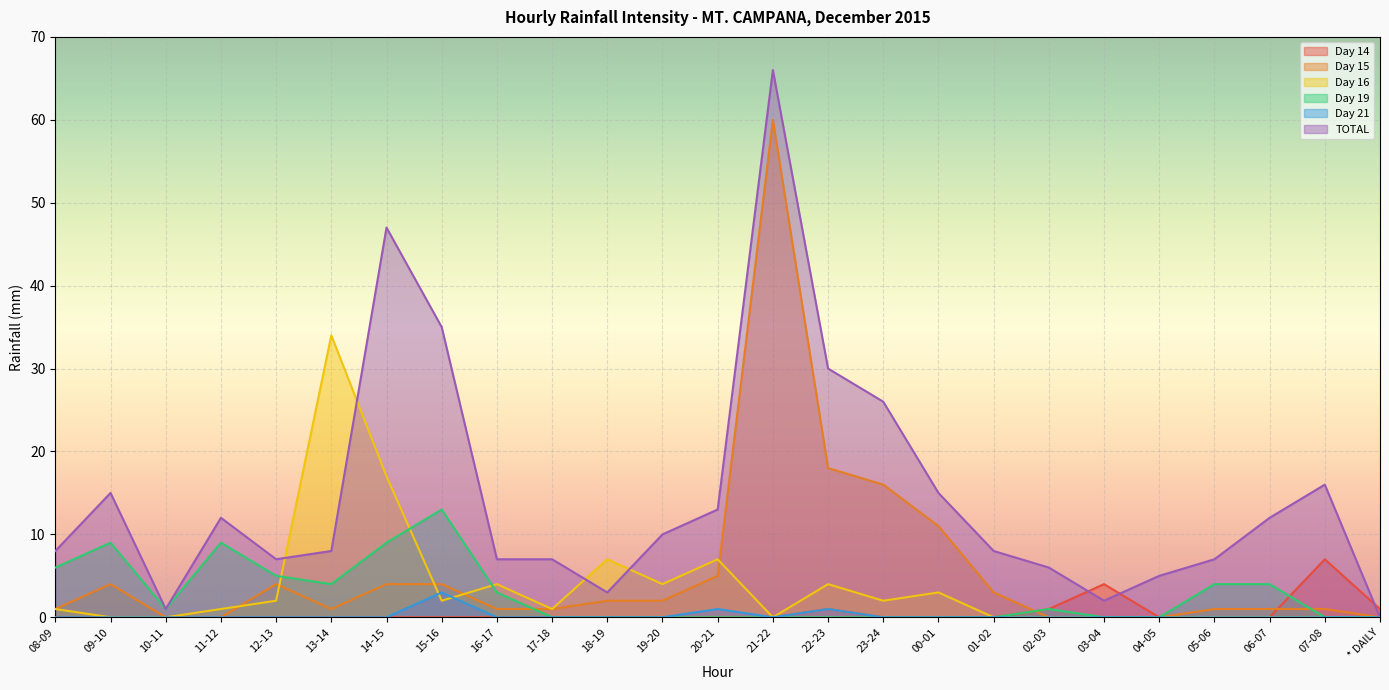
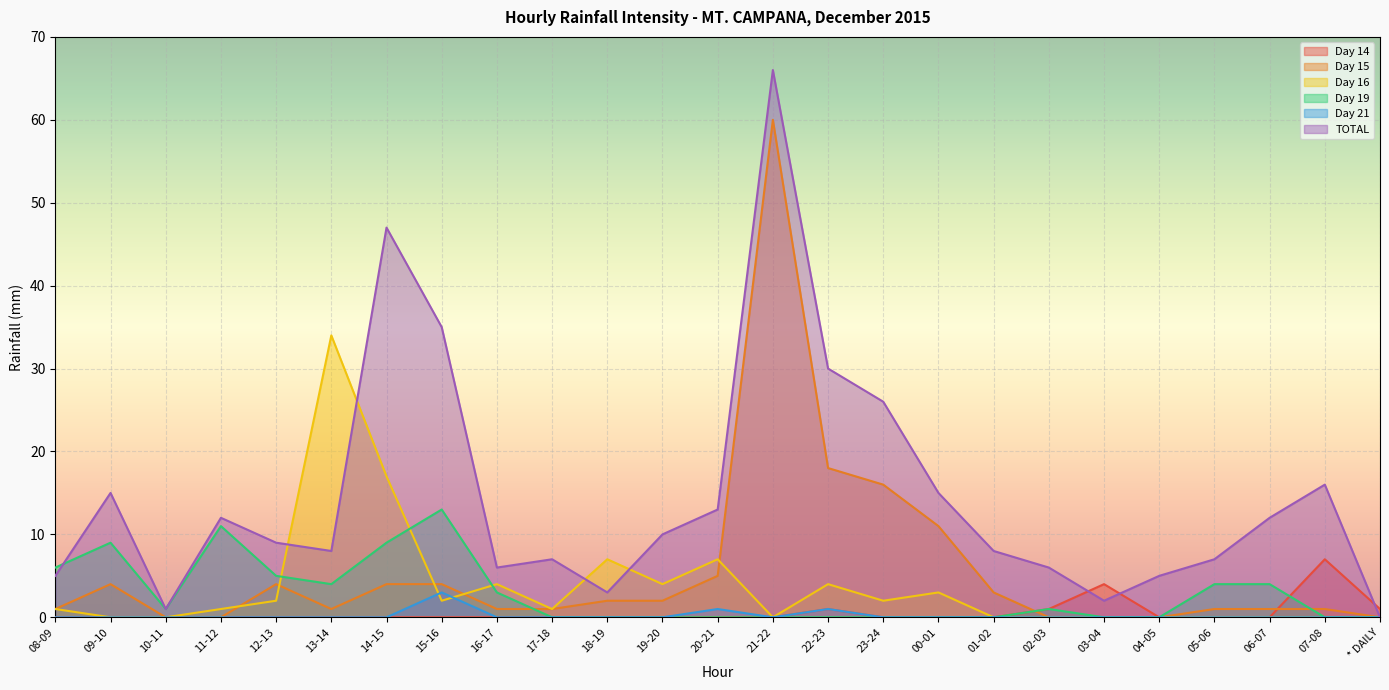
  {
    "Day 19": {
      "08-09": 6,
      "09-10": 9,
-     "11-12": 9,
+     "11-12": 11,
      "12-13": 5,
      "13-14": 4,
      "14-15": 9,
      "15-16": 13,
      "16-17": 3,
      "22-23": 0,
      "05-06": 4,
      "06-07": 4
    },
    "Day 21": {
      "15-16": 3,
      "20-21": 1
    },
    "TOTAL": {
-     "08-09": 8,
+     "08-09": 5,
      "09-10": 15,
      "11-12": 12,
-     "12-13": 7,
+     "12-13": 9,
      "13-14": 8,
      "14-15": 47,
      "15-16": 35,
-     "16-17": 7,
+     "16-17": 6,
      "17-18": 7,
      "18-19": 3,
      "19-20": 10,
      "20-21": 13,
      "21-22": 66,
      "22-23": 30,
      "23-24": 26,
      "00-01": 15,
      "01-02": 8,
      "02-03": 6,
      "03-04": 2,
      "04-05": 5,
      "05-06": 7,
      "06-07": 12,
      "07-08": 16
    }
  }
